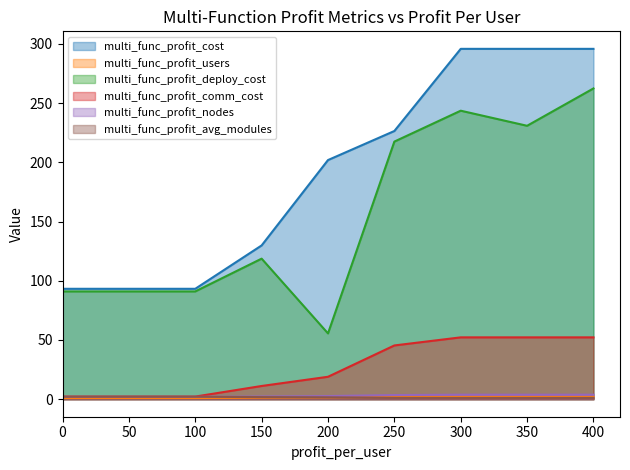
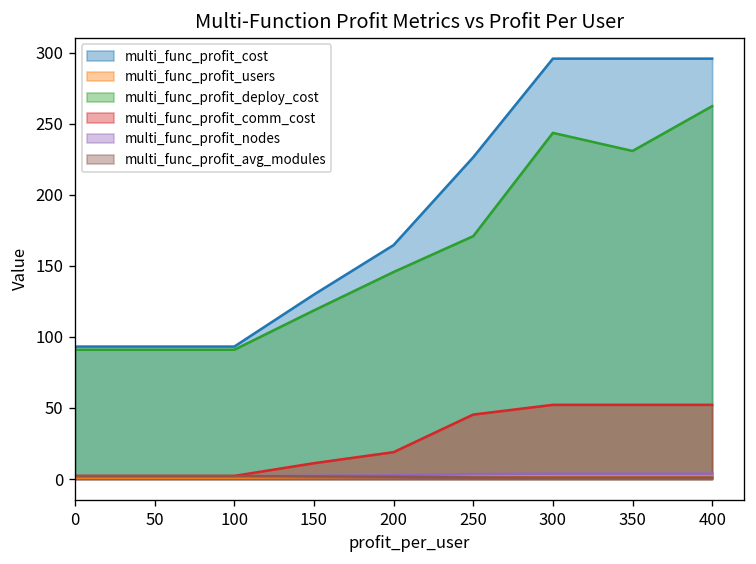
  {
    "multi_func_profit_cost": {
      "0": 93,
      "50": 93,
      "100": 93,
      "150": 130,
-     "200": 202,
+     "200": 165,
      "250": 226,
      "300": 296,
      "350": 296,
      "400": 296
    },
    "multi_func_profit_deploy_cost": {
      "0": 91,
      "50": 91,
      "100": 91,
      "150": 119,
-     "200": 56,
-     "250": 217,
+     "200": 146,
+     "250": 171,
      "300": 244,
      "350": 231,
      "400": 262
    }
  }
